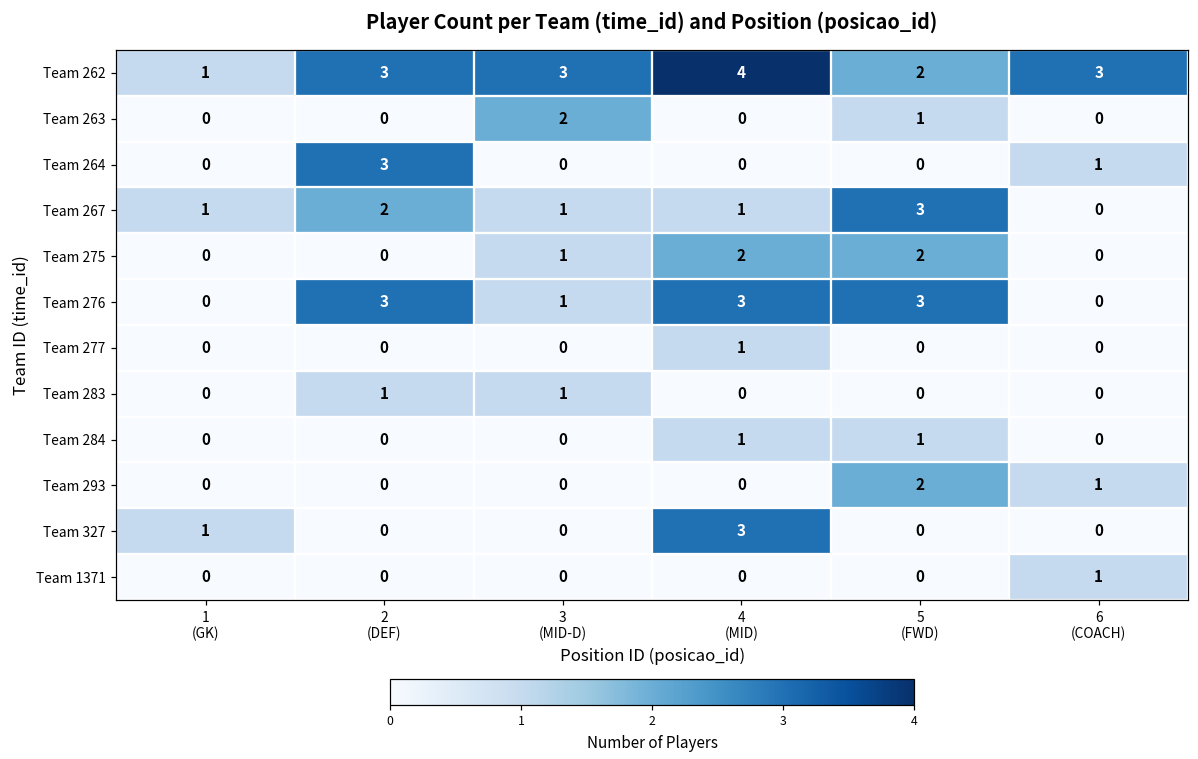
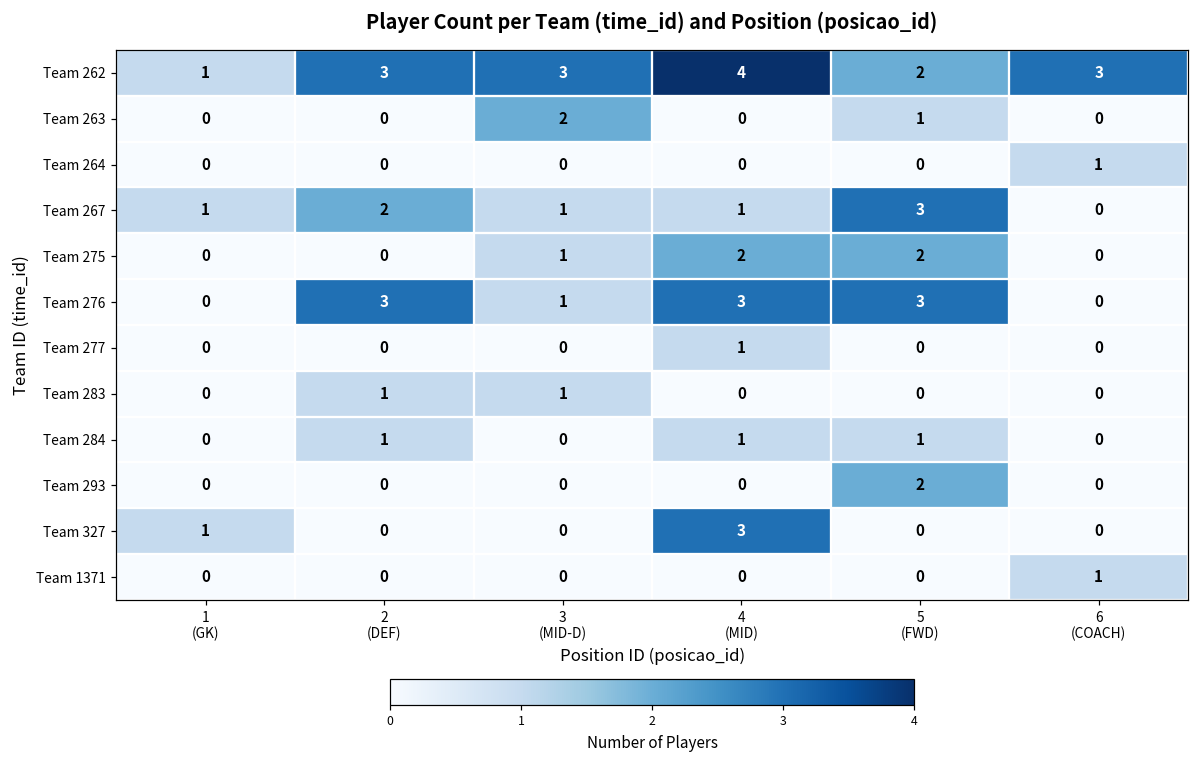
  {
    "Team 262": {
      "1 (GK)": 1,
      "2 (DEF)": 3,
      "3 (MID-D)": 3,
      "4 (MID)": 4,
      "5 (FWD)": 2,
      "6 (COACH)": 3
    },
    "Team 263": {
      "1 (GK)": 0,
      "2 (DEF)": 0,
      "3 (MID-D)": 2,
      "4 (MID)": 0,
      "5 (FWD)": 1,
      "6 (COACH)": 0
    },
    "Team 264": {
      "1 (GK)": 0,
-     "2 (DEF)": 3,
+     "2 (DEF)": 0,
      "3 (MID-D)": 0,
      "4 (MID)": 0,
      "5 (FWD)": 0,
      "6 (COACH)": 1
    },
    "Team 267": {
      "1 (GK)": 1,
      "2 (DEF)": 2,
      "3 (MID-D)": 1,
      "4 (MID)": 1,
      "5 (FWD)": 3,
      "6 (COACH)": 0
    },
    "Team 275": {
      "1 (GK)": 0,
      "2 (DEF)": 0,
      "3 (MID-D)": 1,
      "4 (MID)": 2,
      "5 (FWD)": 2,
      "6 (COACH)": 0
    },
    "Team 276": {
      "1 (GK)": 0,
      "2 (DEF)": 3,
      "3 (MID-D)": 1,
      "4 (MID)": 3,
      "5 (FWD)": 3,
      "6 (COACH)": 0
    },
    "Team 277": {
      "1 (GK)": 0,
      "2 (DEF)": 0,
      "3 (MID-D)": 0,
      "4 (MID)": 1,
      "5 (FWD)": 0,
      "6 (COACH)": 0
    },
    "Team 283": {
      "1 (GK)": 0,
      "2 (DEF)": 1,
      "3 (MID-D)": 1,
      "4 (MID)": 0,
      "5 (FWD)": 0,
      "6 (COACH)": 0
    },
    "Team 284": {
      "1 (GK)": 0,
-     "2 (DEF)": 0,
+     "2 (DEF)": 1,
      "3 (MID-D)": 0,
      "4 (MID)": 1,
      "5 (FWD)": 1,
      "6 (COACH)": 0
    },
    "Team 293": {
      "1 (GK)": 0,
      "2 (DEF)": 0,
      "3 (MID-D)": 0,
      "4 (MID)": 0,
      "5 (FWD)": 2,
-     "6 (COACH)": 1
+     "6 (COACH)": 0
    },
    "Team 327": {
      "1 (GK)": 1,
      "2 (DEF)": 0,
      "3 (MID-D)": 0,
      "4 (MID)": 3,
      "5 (FWD)": 0,
      "6 (COACH)": 0
    },
    "Team 1371": {
      "1 (GK)": 0,
      "2 (DEF)": 0,
      "3 (MID-D)": 0,
      "4 (MID)": 0,
      "5 (FWD)": 0,
      "6 (COACH)": 1
    }
  }
